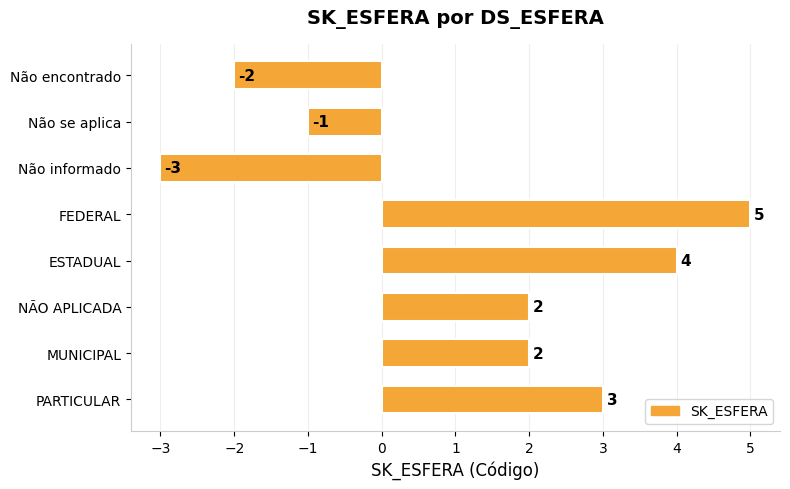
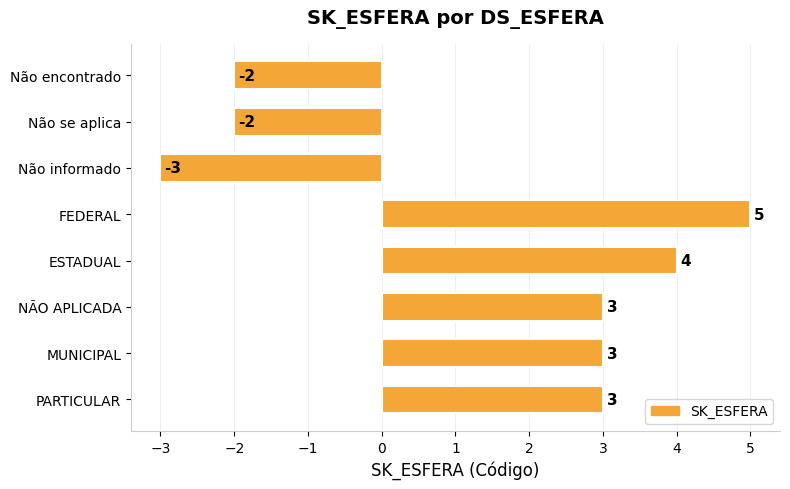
  {
    "Não encontrado": -2,
-   "Não se aplica": -1,
+   "Não se aplica": -2,
    "Não informado": -3,
    "FEDERAL": 5,
    "ESTADUAL": 4,
-   "NÃO APLICADA": 2,
-   "MUNICIPAL": 2,
+   "NÃO APLICADA": 3,
+   "MUNICIPAL": 3,
    "PARTICULAR": 3
  }
